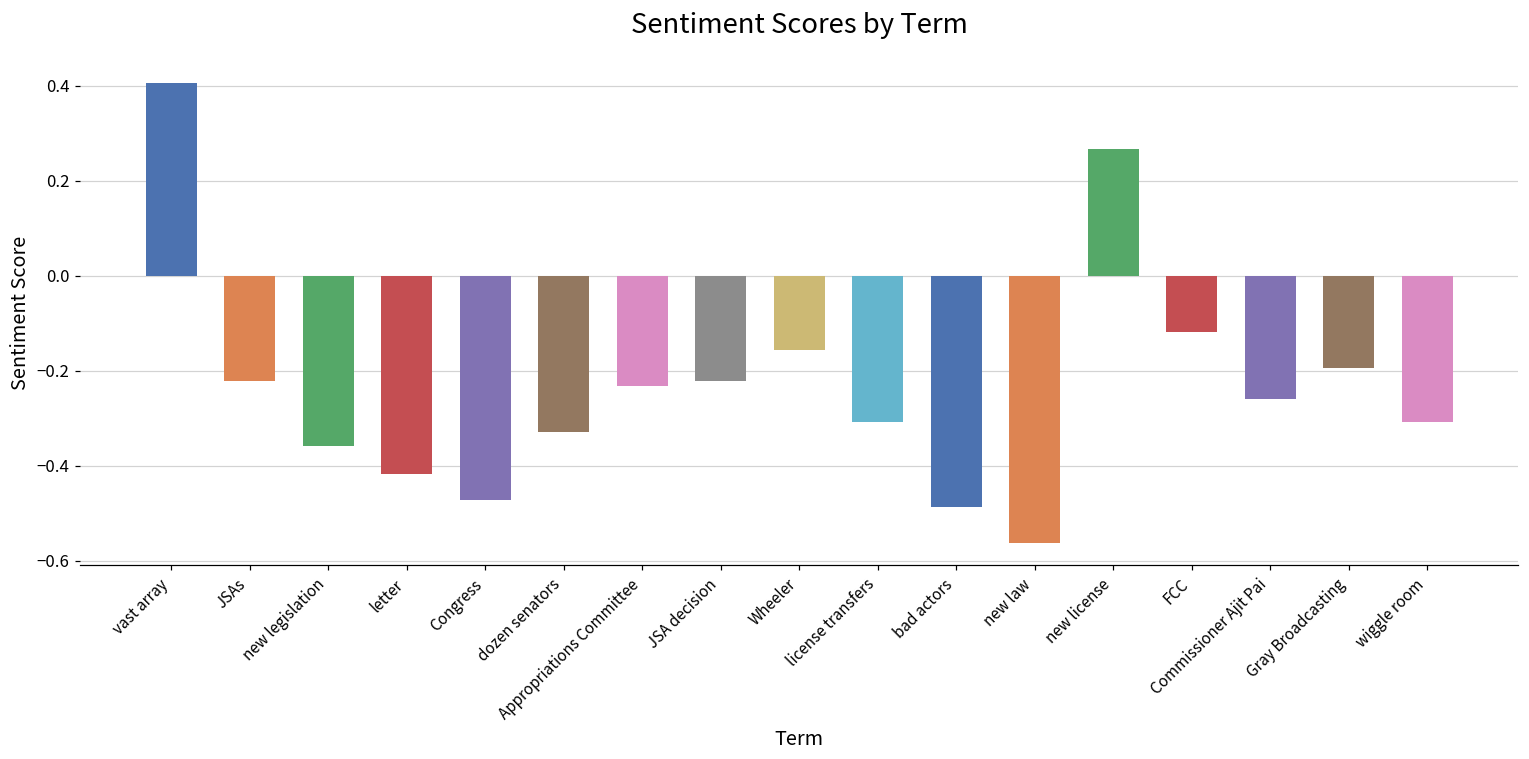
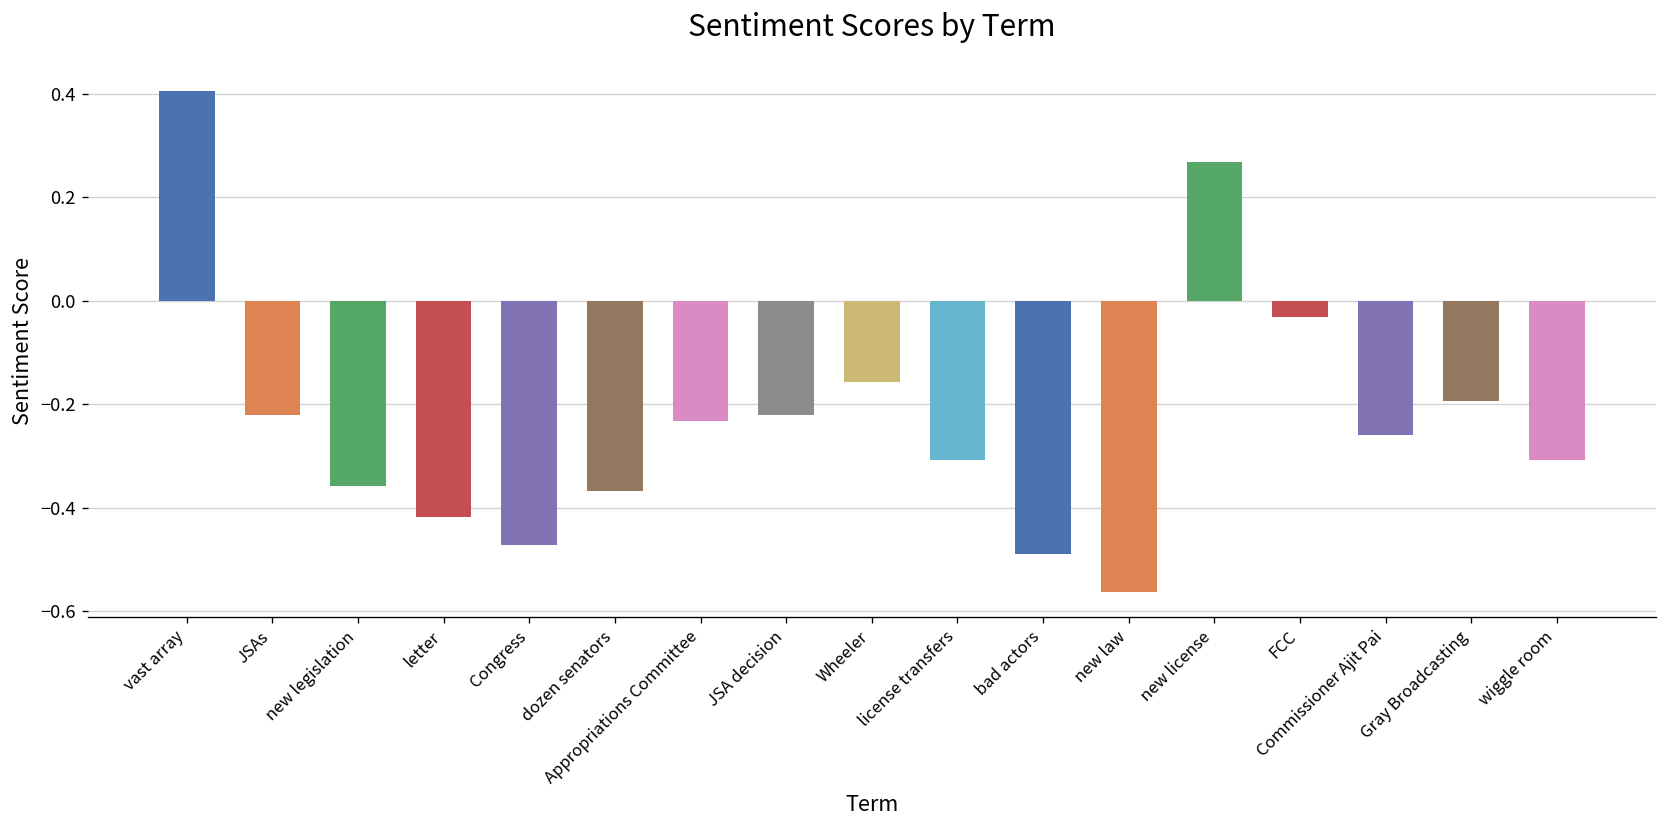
  {
    "vast array": 0.40,
    "JSAs": -0.22,
    "new legislation": -0.36,
    "letter": -0.42,
    "Congress": -0.47,
-   "dozen senators": -0.33,
+   "dozen senators": -0.37,
    "Appropriations Committee": -0.23,
    "JSA decision": -0.22,
    "Wheeler": -0.16,
    "license transfers": -0.31,
    "bad actors": -0.49,
    "new law": -0.56,
    "new license": 0.27,
-   "FCC": -0.12,
+   "FCC": -0.03,
    "Commissioner Ajit Pai": -0.26,
    "Gray Broadcasting": -0.19,
    "wiggle room": -0.31
  }
